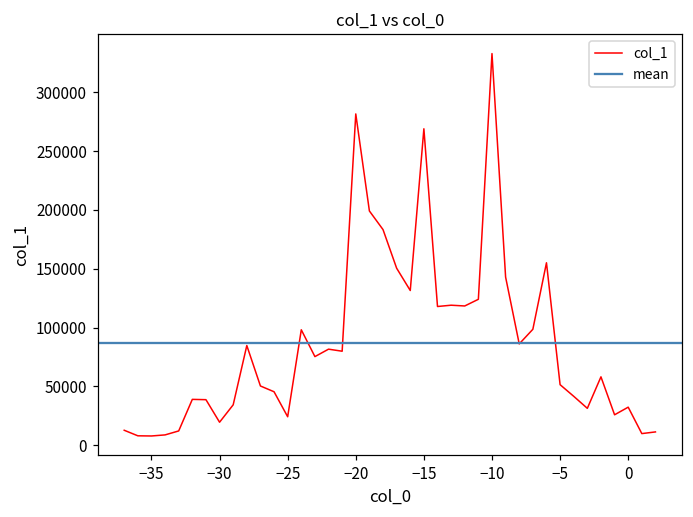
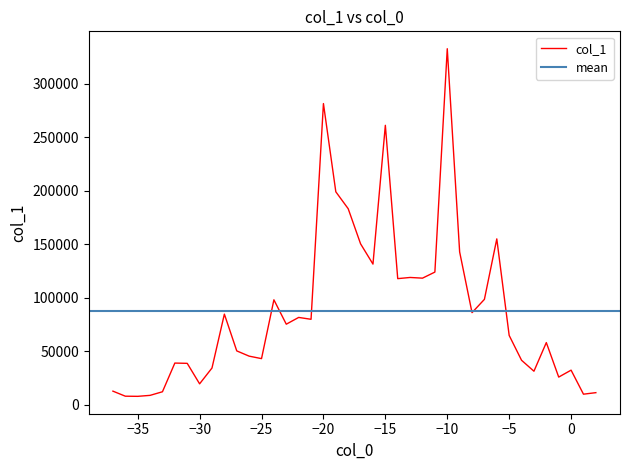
  {
    "−35": 8000,
    "−30": 20000,
-   "−25": 24000,
+   "−25": 43000,
    "−20": 282000,
-   "−15": 269000,
+   "−15": 261000,
    "−10": 333000,
-   "−5": 52000,
+   "−5": 65000,
    "0": 32000
  }
